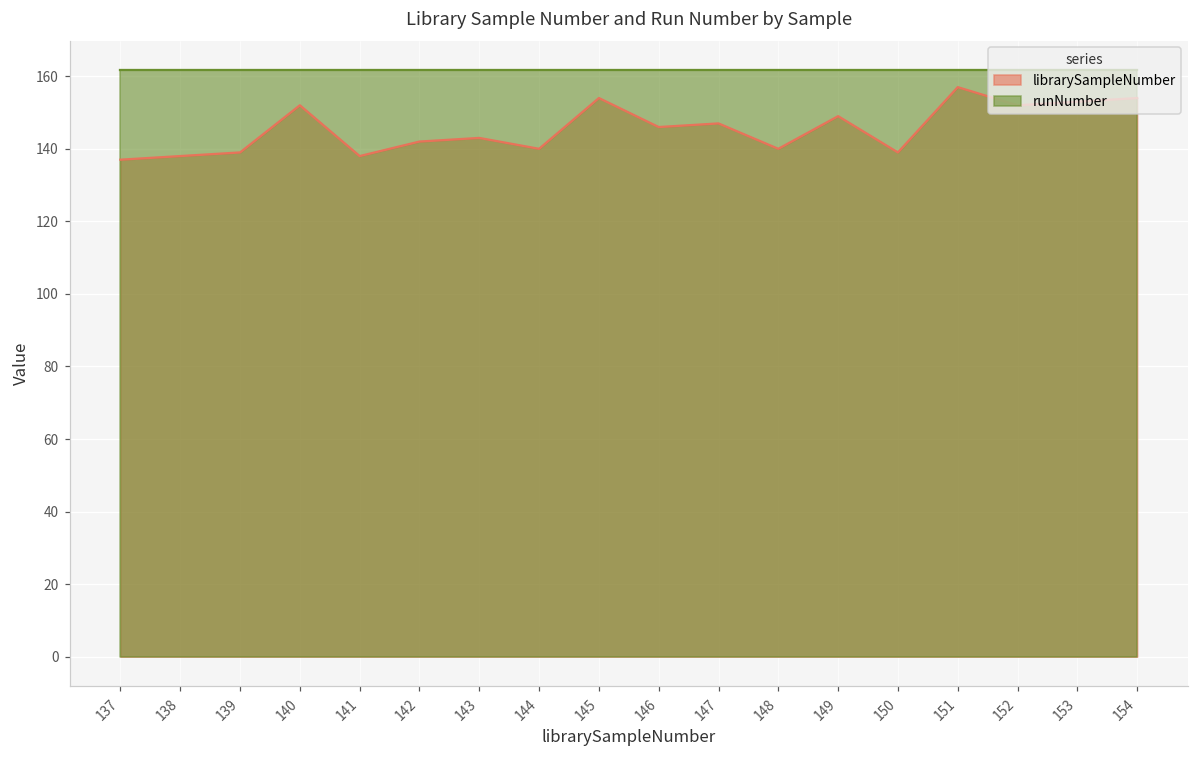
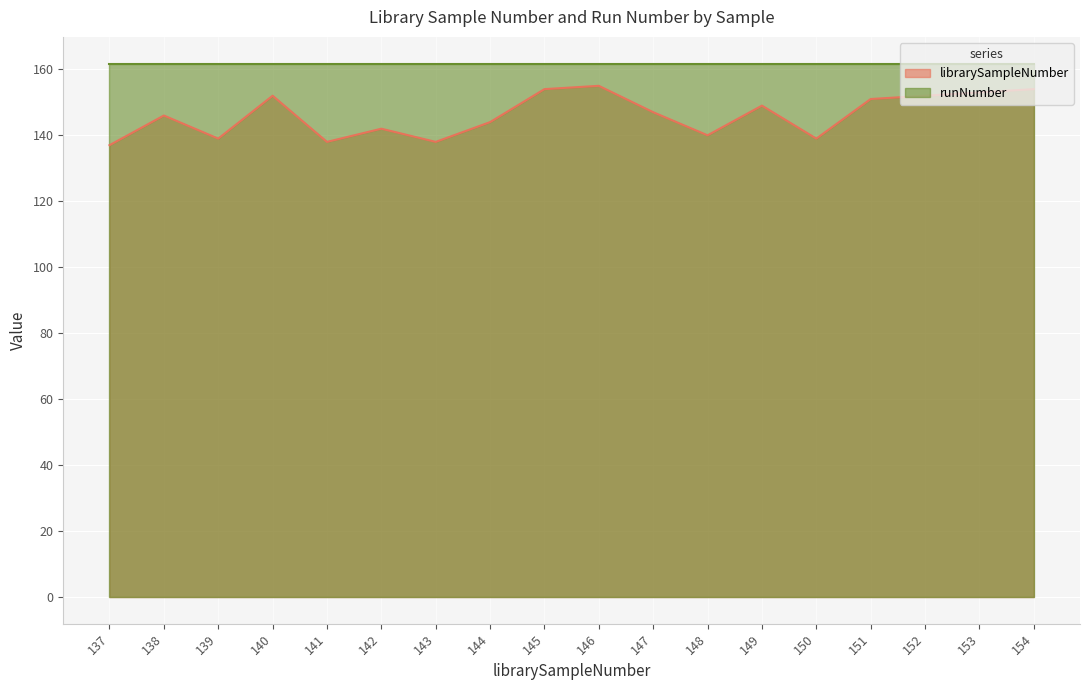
  {
    "librarySampleNumber": {
      "137": 137,
-     "138": 138,
+     "138": 146,
      "139": 139,
      "140": 152,
      "141": 138,
      "142": 142,
-     "143": 143,
-     "144": 140,
+     "143": 138,
+     "144": 144,
      "145": 154,
-     "146": 146,
+     "146": 155,
      "147": 147,
      "148": 140,
      "149": 149,
      "150": 139,
-     "151": 157
+     "151": 151
    },
    "runNumber": {
      "137": 162,
      "138": 162,
      "139": 162,
      "140": 162,
      "141": 162,
      "142": 162,
      "143": 162,
      "144": 162,
      "145": 162,
      "146": 162,
      "147": 162,
      "148": 162,
      "149": 162,
      "150": 162,
      "151": 162
    }
  }
